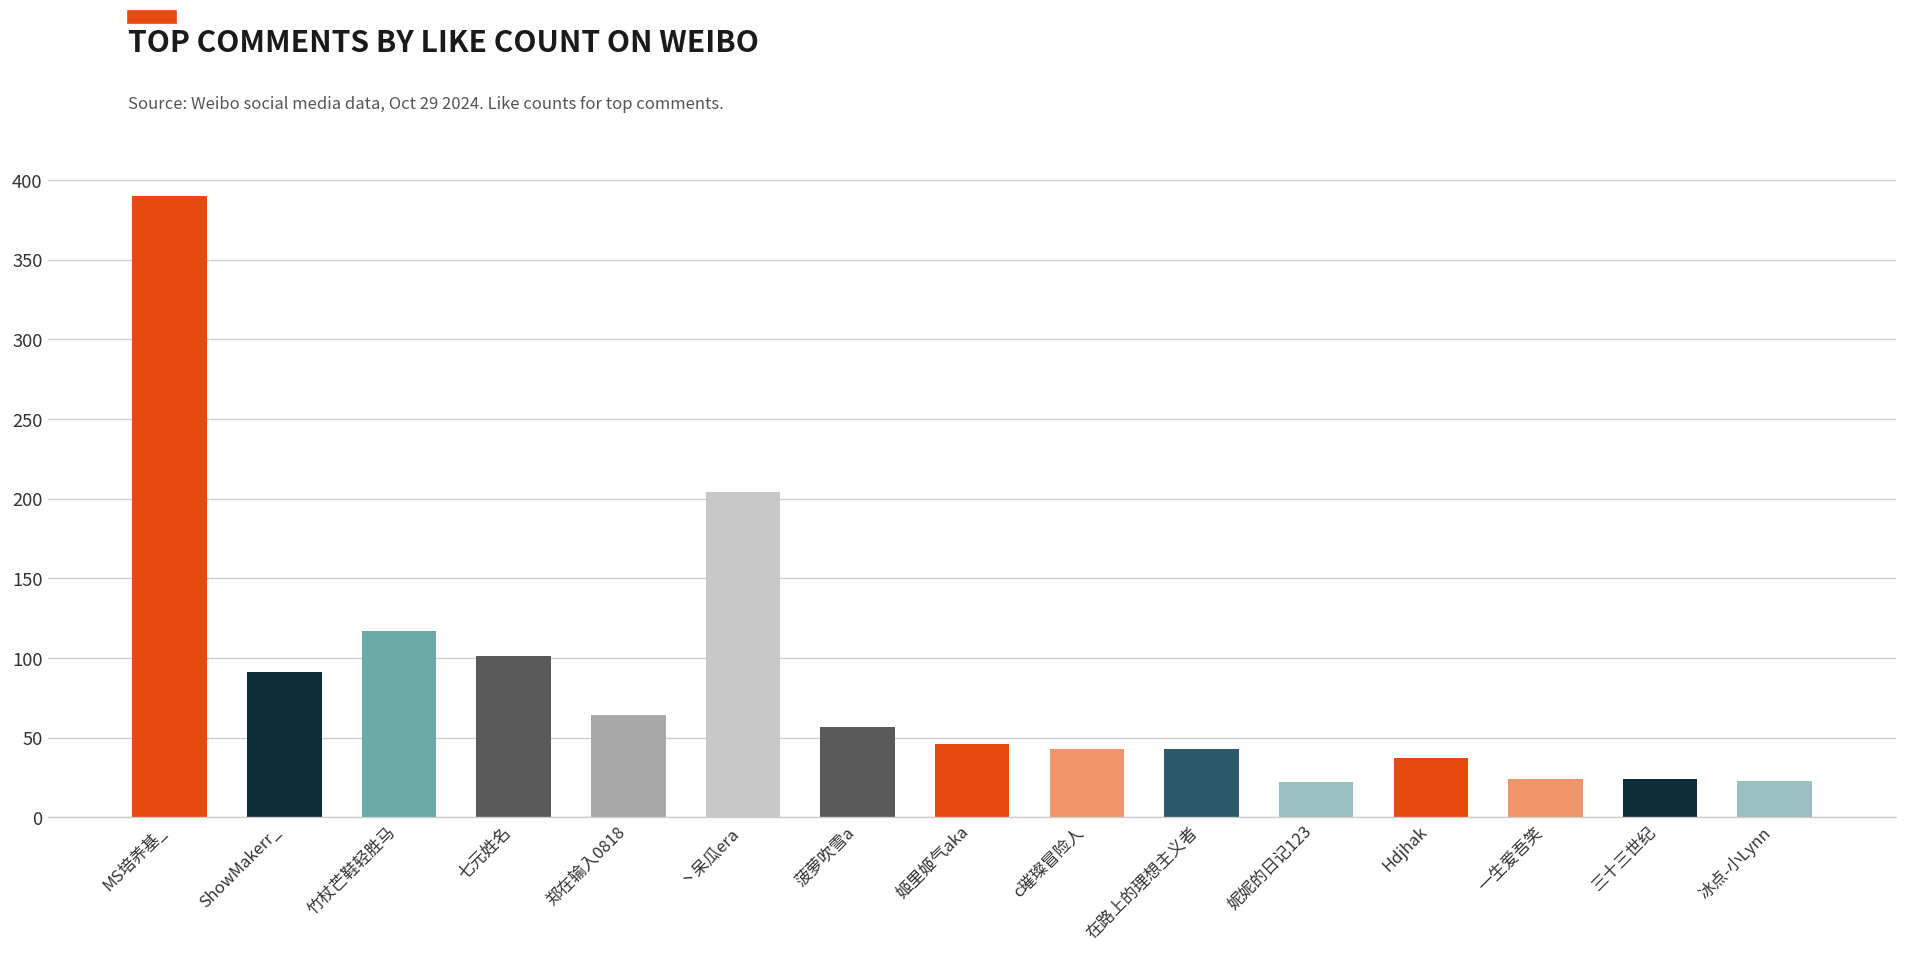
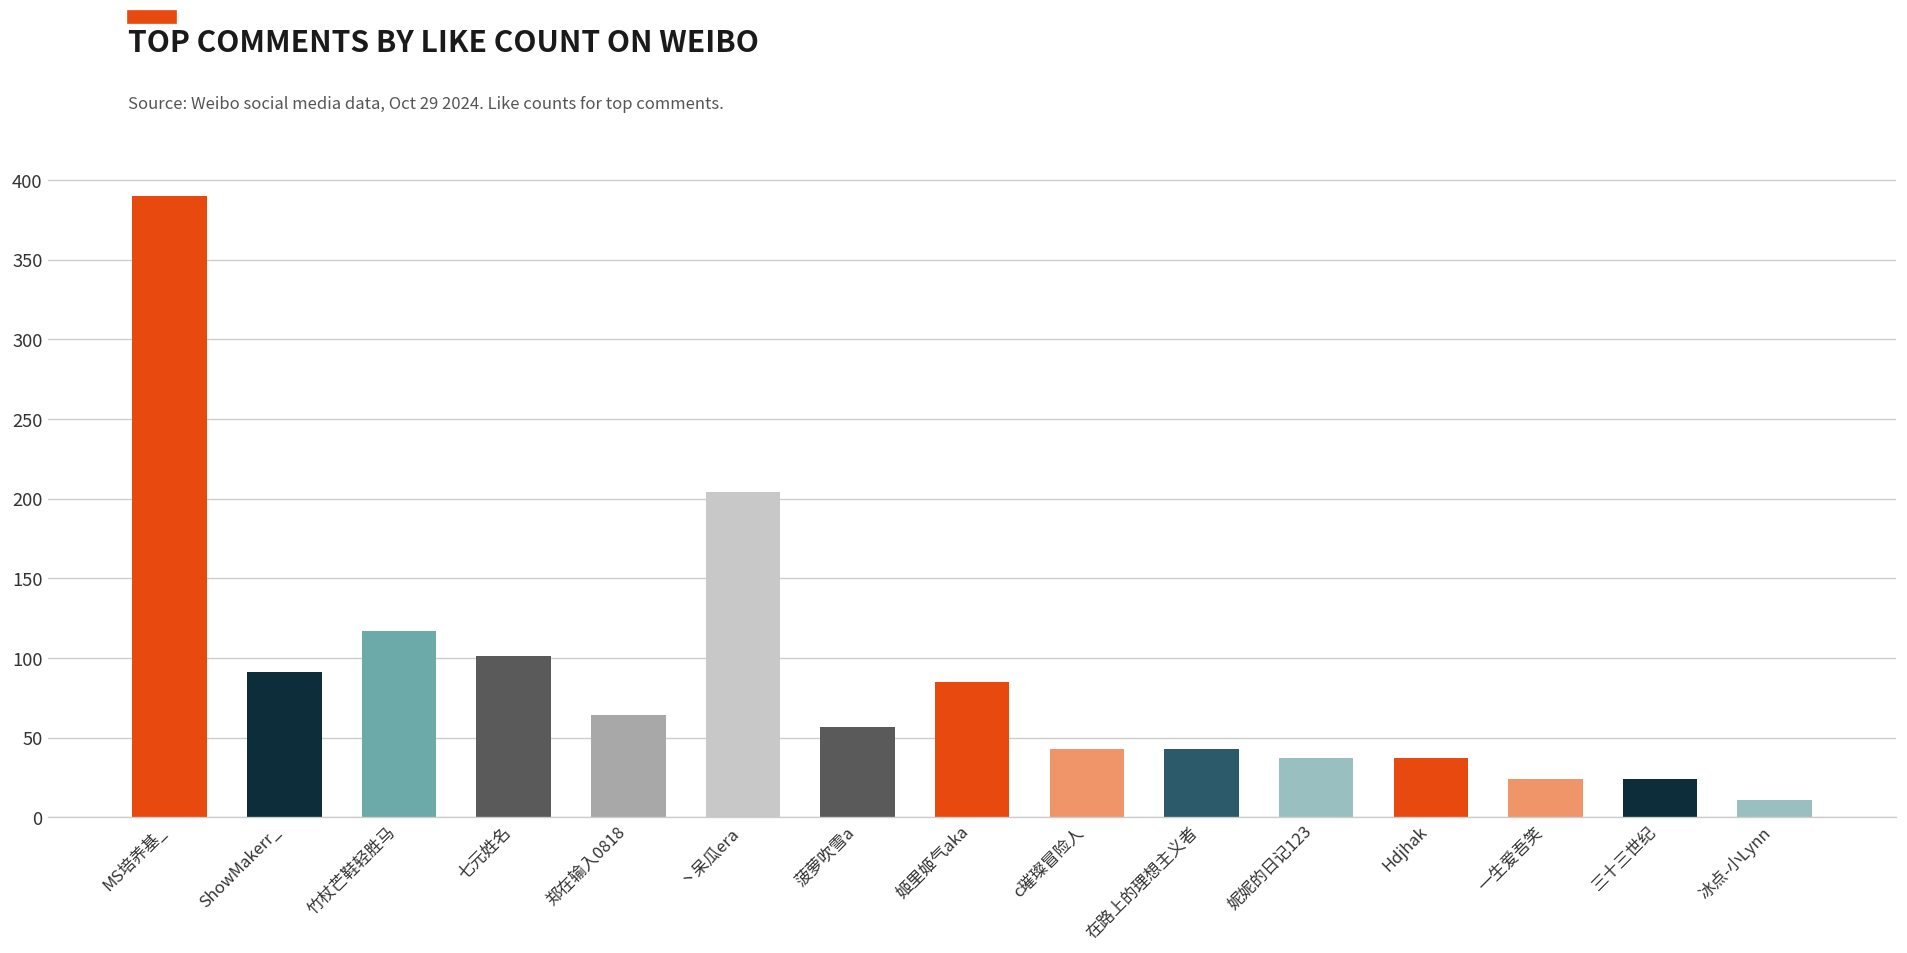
  {
    "MS培养基_": 390,
    "ShowMakerr_": 91,
    "竹杖芒鞋轻胜马": 117,
    "七元姓名": 101,
    "郑在输入0818": 64,
    "丶呆瓜era": 204,
    "菠萝吹雪a": 57,
-   "姬里姬气aka": 46,
+   "姬里姬气aka": 85,
    "c璀璨冒险人": 43,
    "在路上的理想主义者": 43,
-   "妮妮的日记123": 22,
+   "妮妮的日记123": 37,
    "Hdjhak": 37,
    "一生爱吾笑": 24,
    "三十三世纪": 24,
-   "冰点-小Lynn": 23
+   "冰点-小Lynn": 11
  }
